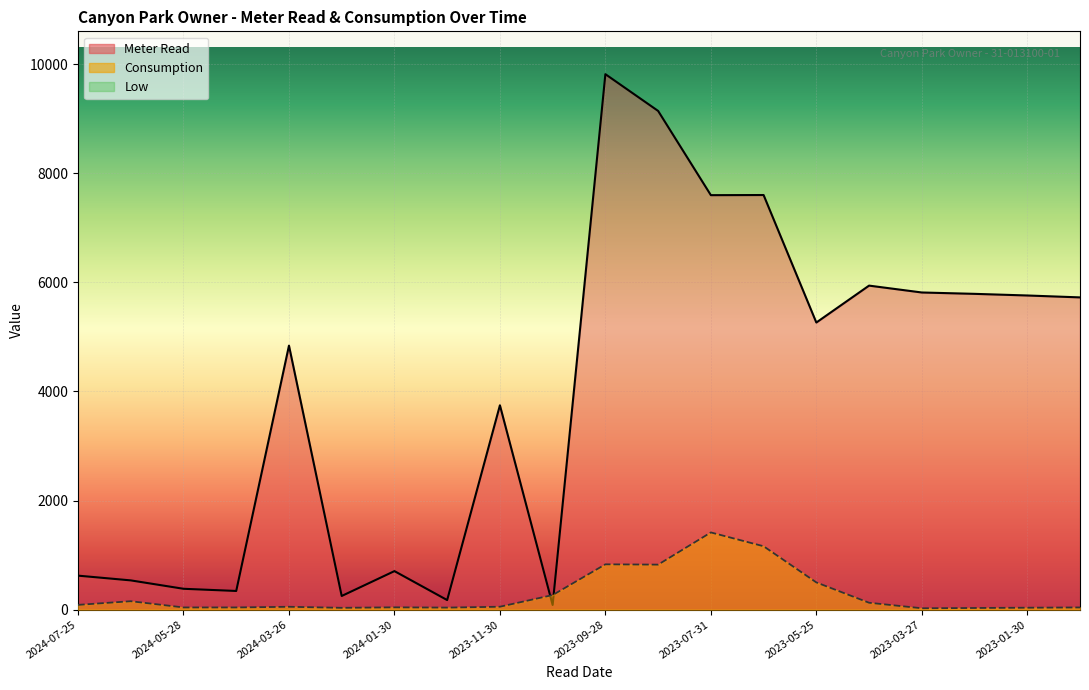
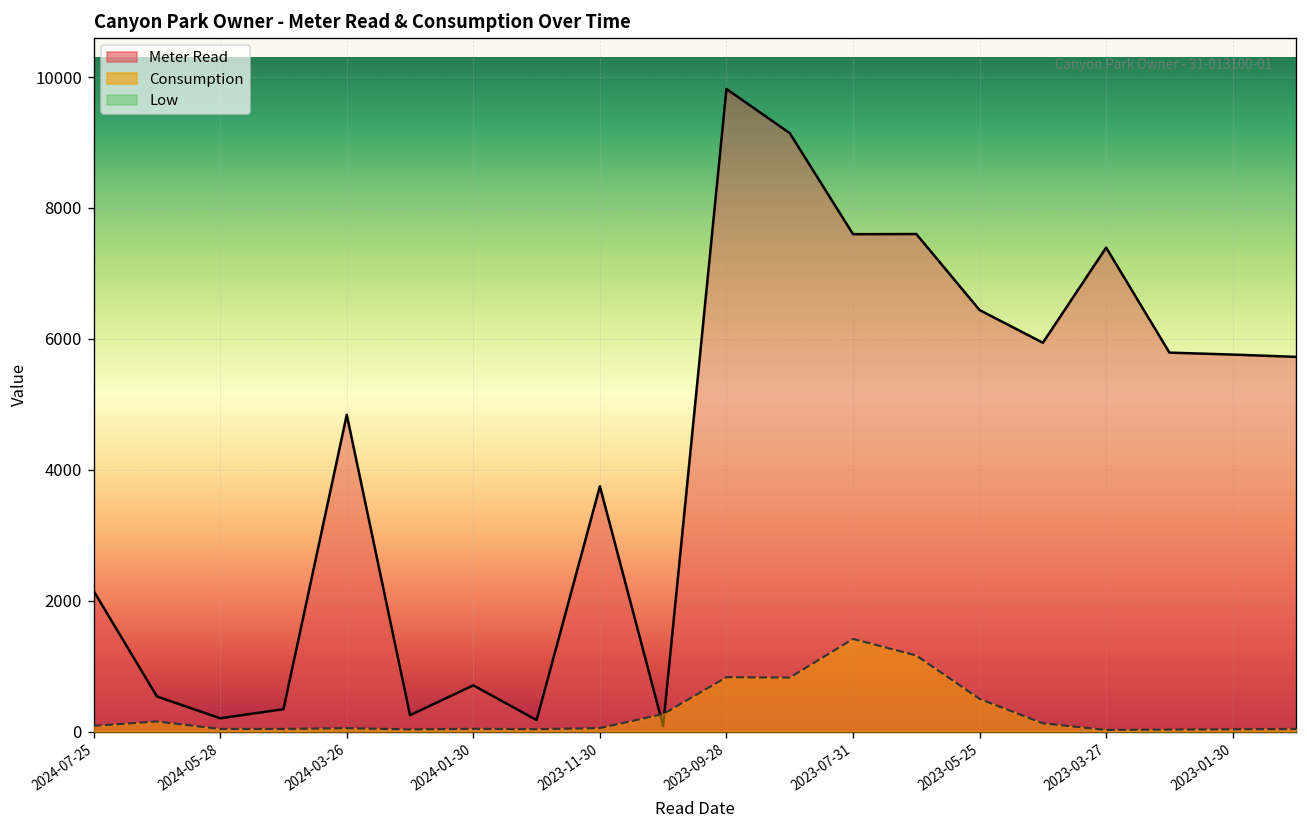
  {
    "Meter Read": {
-     "2024-07-25": 600,
-     "2024-05-28": 400,
+     "2024-07-25": 2100,
+     "2024-05-28": 200,
      "2024-03-26": 4800,
      "2024-01-30": 700,
      "2023-11-30": 3700,
      "2023-09-28": 9800,
      "2023-07-31": 7600,
-     "2023-05-25": 5300,
-     "2023-03-27": 5800,
+     "2023-05-25": 6400,
+     "2023-03-27": 7400,
      "2023-01-30": 5800
    },
    "Consumption": {
      "2024-07-25": 100,
      "2024-03-26": 100,
      "2023-11-30": 100,
      "2023-09-28": 800,
      "2023-07-31": 1400,
      "2023-05-25": 500
    },
    "Low": {
      "2024-07-25": 0,
      "2024-03-26": 0,
      "2023-11-30": 0,
      "2023-09-28": 0,
      "2023-07-31": 0,
      "2023-05-25": 0
    }
  }
